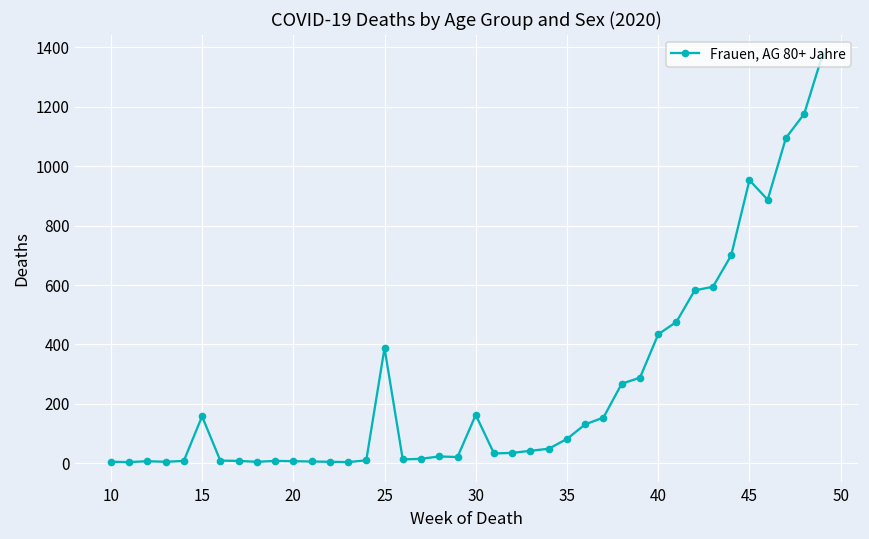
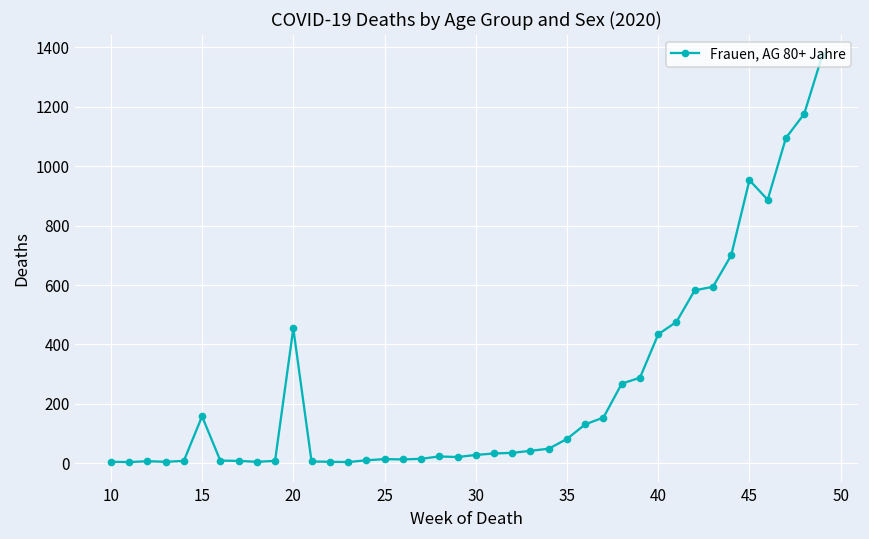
  {
    "10": 10,
    "15": 160,
-   "20": 10,
-   "25": 390,
-   "30": 160,
+   "20": 450,
+   "25": 10,
+   "30": 30,
    "35": 80,
    "40": 430,
    "45": 950
  }
